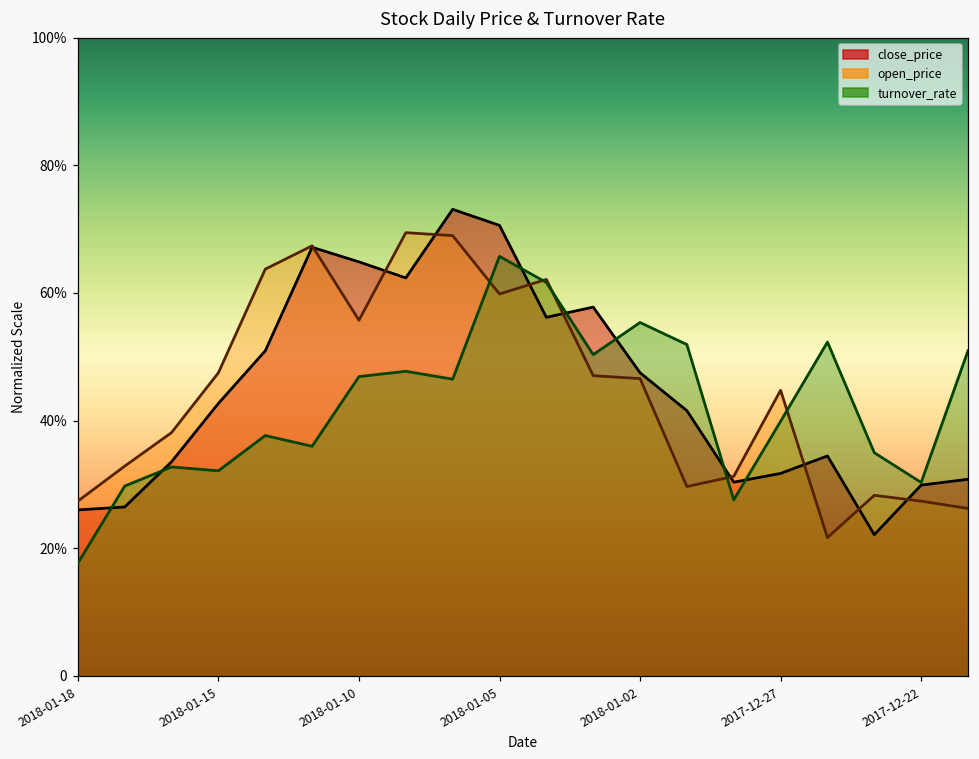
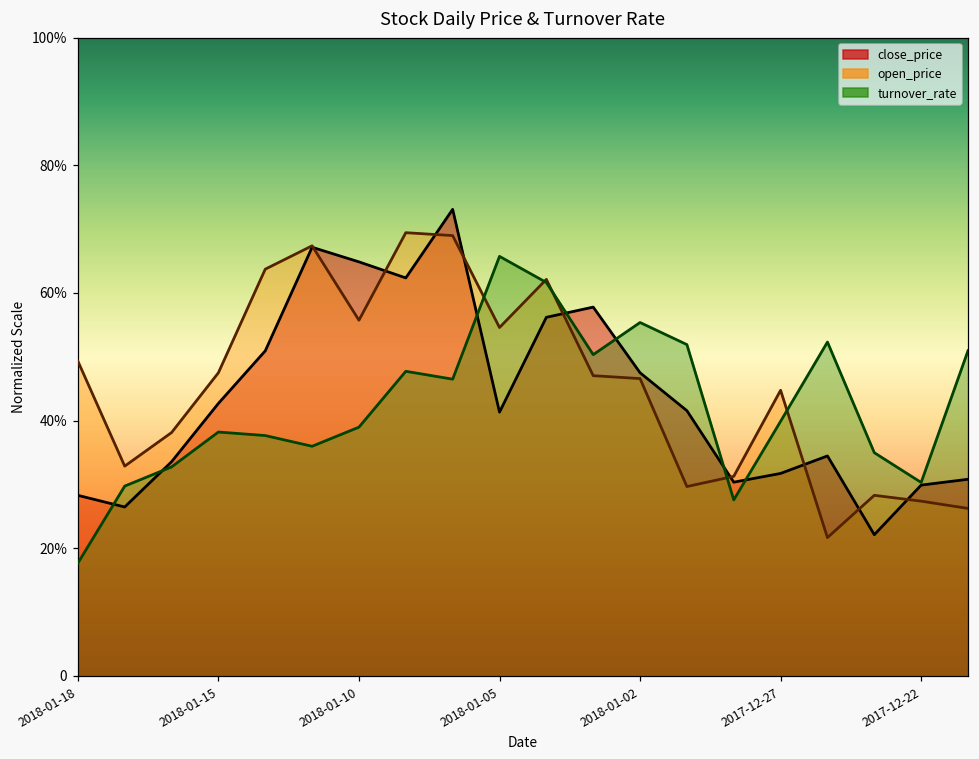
  {
    "close_price": {
-     "2018-01-18": "26%",
+     "2018-01-18": "28%",
      "2018-01-15": "43%",
      "2018-01-10": "65%",
-     "2018-01-05": "71%",
+     "2018-01-05": "41%",
      "2018-01-02": "47%",
      "2017-12-27": "32%"
    },
    "open_price": {
-     "2018-01-18": "27%",
+     "2018-01-18": "49%",
      "2018-01-15": "47%",
      "2018-01-10": "56%",
-     "2018-01-05": "60%",
+     "2018-01-05": "55%",
      "2018-01-02": "47%",
      "2017-12-27": "45%",
      "2017-12-22": "27%"
    },
    "turnover_rate": {
      "2018-01-18": "18%",
-     "2018-01-15": "32%",
-     "2018-01-10": "47%",
+     "2018-01-15": "38%",
+     "2018-01-10": "39%",
      "2018-01-05": "66%",
      "2018-01-02": "55%",
      "2017-12-27": "40%"
    }
  }
